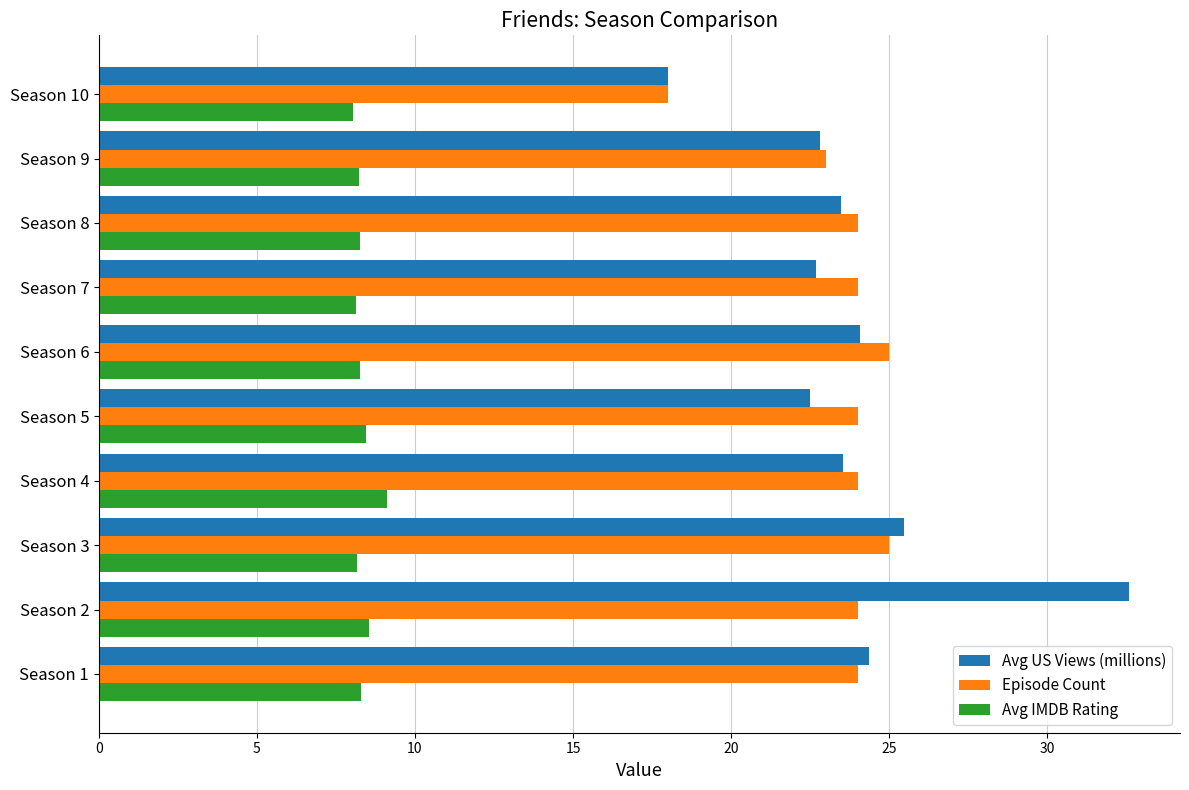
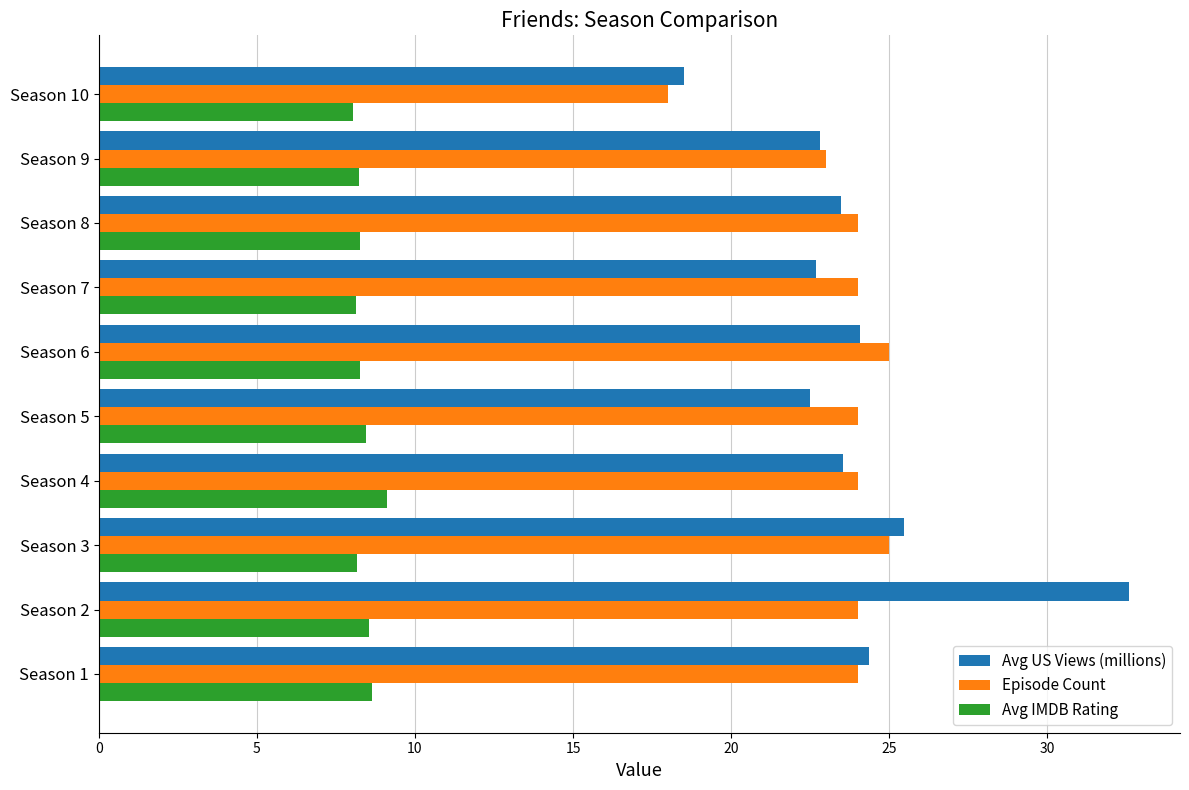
  {
    "Avg US Views (millions)": {
-     "Season 10": 18.0,
+     "Season 10": 18.5,
      "Season 9": 22.8,
      "Season 8": 23.5,
      "Season 7": 22.7,
      "Season 6": 24.1,
      "Season 5": 22.5,
      "Season 4": 23.5,
      "Season 3": 25.5,
      "Season 2": 32.6,
      "Season 1": 24.4
    },
    "Episode Count": {
      "Season 10": 18.0,
      "Season 9": 23.0,
      "Season 8": 24.0,
      "Season 7": 24.0,
      "Season 6": 25.0,
      "Season 5": 24.0,
      "Season 4": 24.0,
      "Season 3": 25.0,
      "Season 2": 24.0,
      "Season 1": 24.0
    },
    "Avg IMDB Rating": {
      "Season 10": 8.0,
      "Season 9": 8.2,
      "Season 8": 8.3,
      "Season 7": 8.1,
      "Season 6": 8.3,
      "Season 5": 8.5,
      "Season 4": 9.1,
      "Season 3": 8.2,
      "Season 2": 8.6,
-     "Season 1": 8.3
+     "Season 1": 8.7
    }
  }
